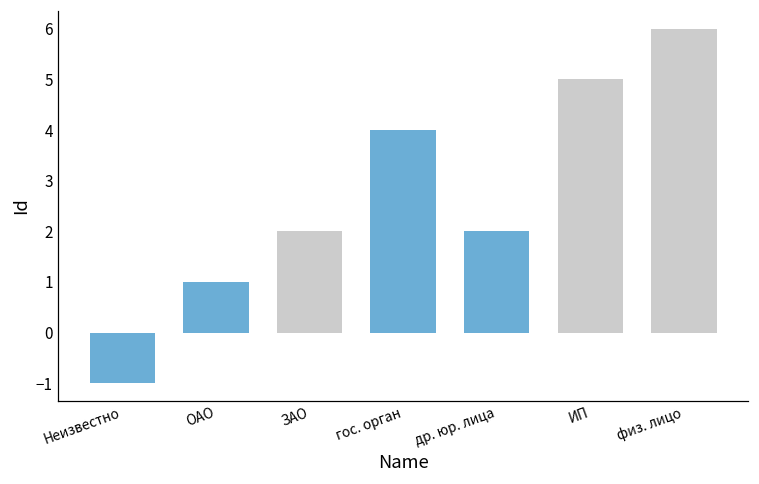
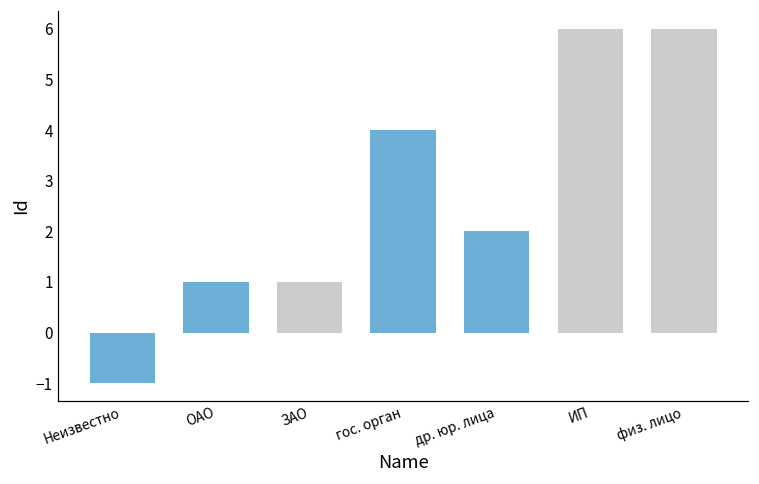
  {
    "Неизвестно": -1,
    "ОАО": 1,
-   "ЗАО": 2,
+   "ЗАО": 1,
    "гос. орган": 4,
    "др. юр. лица": 2,
-   "ИП": 5,
+   "ИП": 6,
    "физ. лицо": 6
  }
